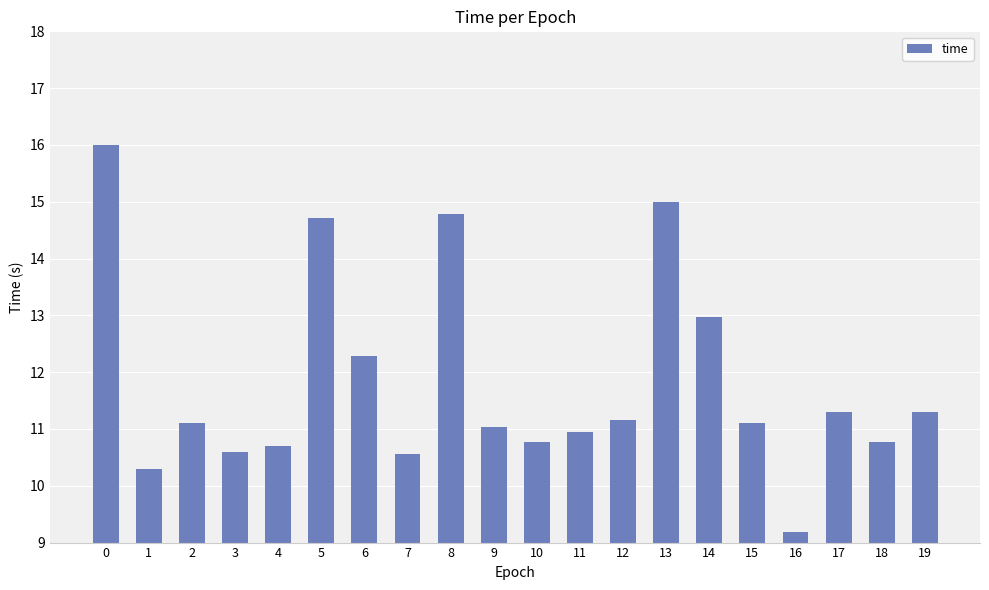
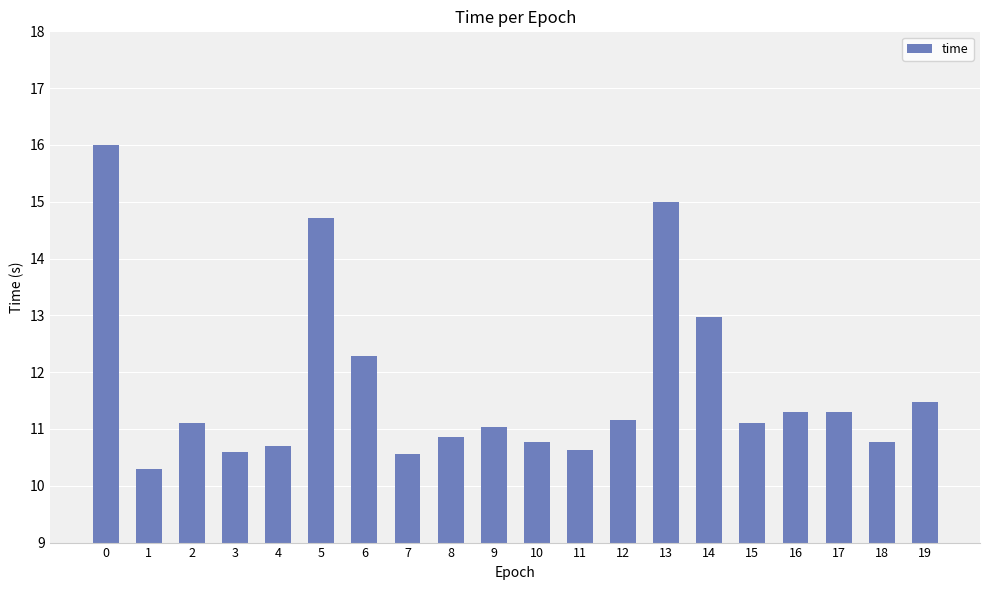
  {
    "0": 16.0,
    "1": 10.3,
    "2": 11.1,
    "3": 10.6,
    "4": 10.7,
    "5": 14.7,
    "6": 12.3,
    "7": 10.6,
-   "8": 14.8,
+   "8": 10.9,
    "9": 11.0,
    "10": 10.8,
-   "11": 10.9,
+   "11": 10.6,
    "12": 11.2,
    "13": 15.0,
    "14": 13.0,
    "15": 11.1,
-   "16": 9.2,
+   "16": 11.3,
    "17": 11.3,
    "18": 10.8,
-   "19": 11.3
+   "19": 11.5
  }
